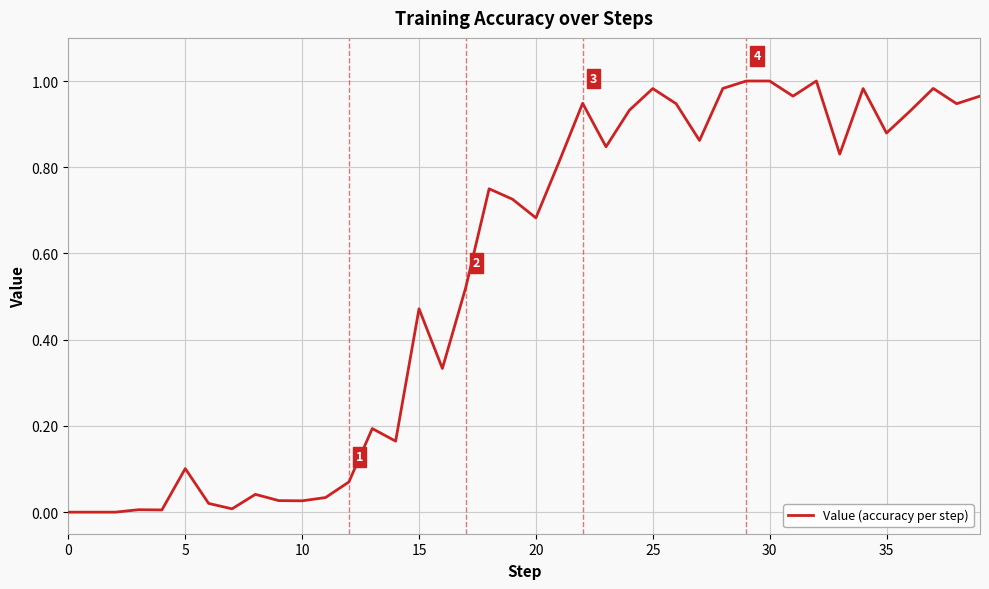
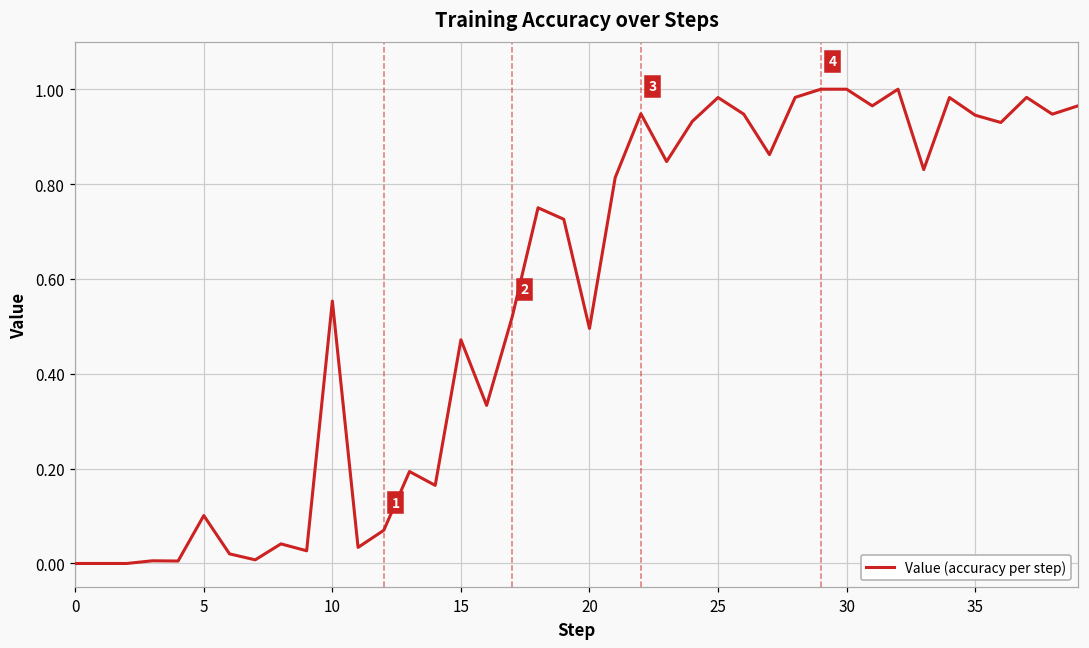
  {
    "0": 0.00,
    "5": 0.10,
-   "10": 0.03,
+   "10": 0.55,
    "15": 0.47,
-   "20": 0.68,
+   "20": 0.50,
    "25": 0.98,
    "30": 1.00,
-   "35": 0.88
+   "35": 0.95
  }
